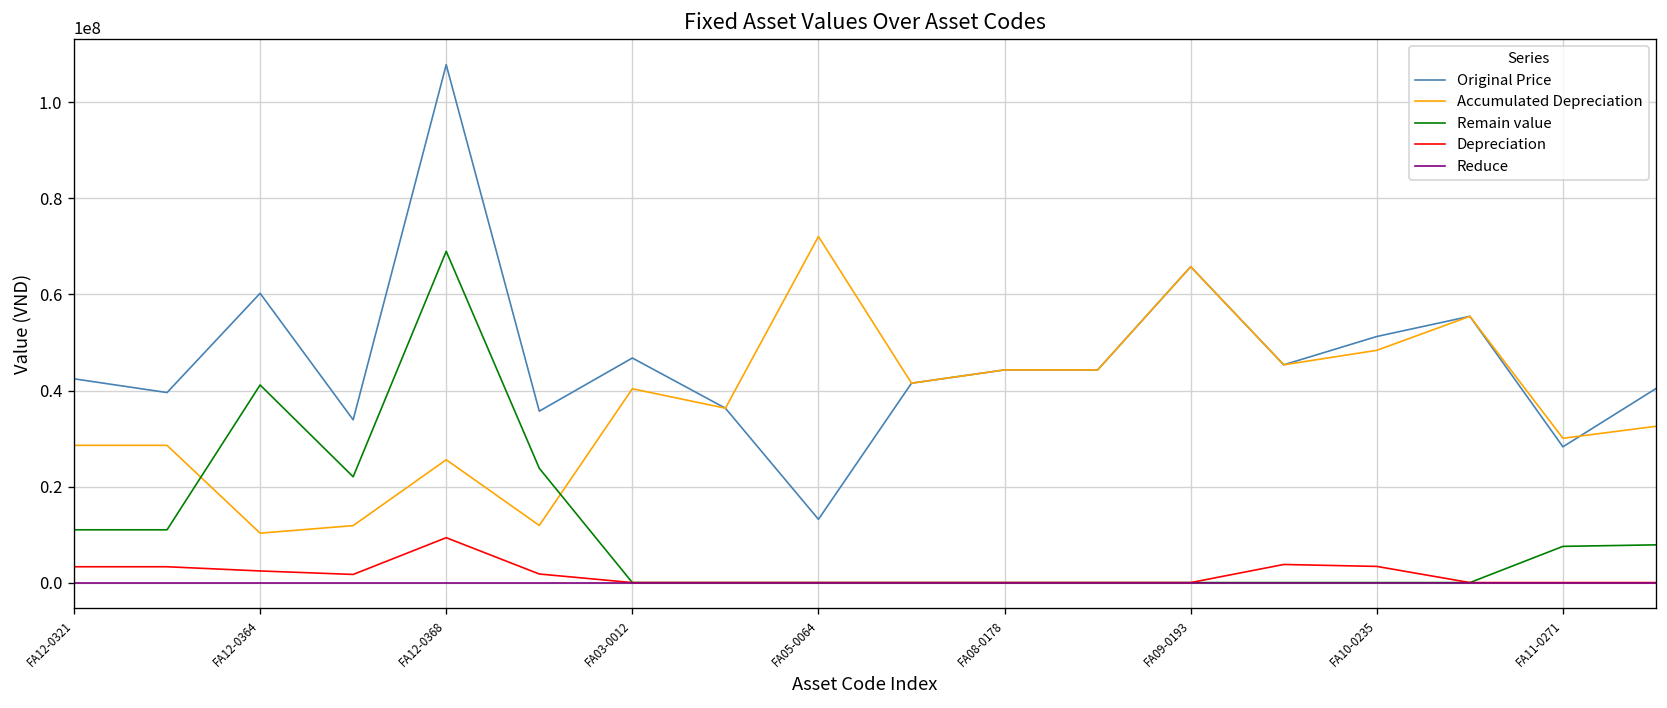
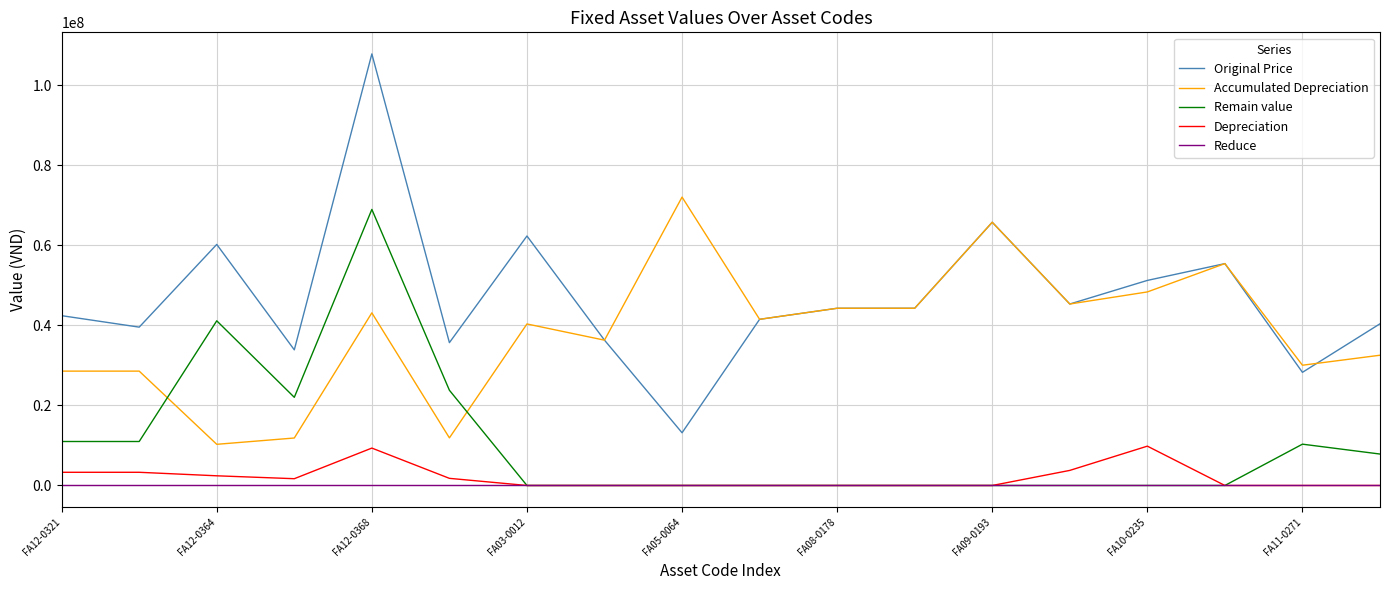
  {
    "Original Price": {
      "FA12-0321": 42000000,
      "FA12-0364": 60000000,
      "FA12-0368": 108000000,
-     "FA03-0012": 47000000,
+     "FA03-0012": 62000000,
      "FA05-0064": 13000000,
      "FA10-0235": 51000000,
      "FA11-0271": 28000000
    },
    "Accumulated Depreciation": {
      "FA12-0321": 29000000,
      "FA12-0364": 10000000,
-     "FA12-0368": 26000000,
+     "FA12-0368": 43000000,
      "FA03-0012": 40000000,
      "FA05-0064": 72000000,
      "FA10-0235": 48000000,
      "FA11-0271": 30000000
    },
    "Remain value": {
      "FA12-0321": 11000000,
      "FA12-0364": 41000000,
      "FA12-0368": 69000000,
-     "FA11-0271": 8000000
+     "FA11-0271": 10000000
    },
    "Depreciation": {
      "FA12-0321": 3000000,
      "FA12-0364": 2000000,
      "FA12-0368": 9000000,
-     "FA10-0235": 3000000
+     "FA10-0235": 10000000
    },
    "Reduce": {
      "FA12-0321": 0,
      "FA12-0364": 0,
      "FA12-0368": 0
    }
  }
